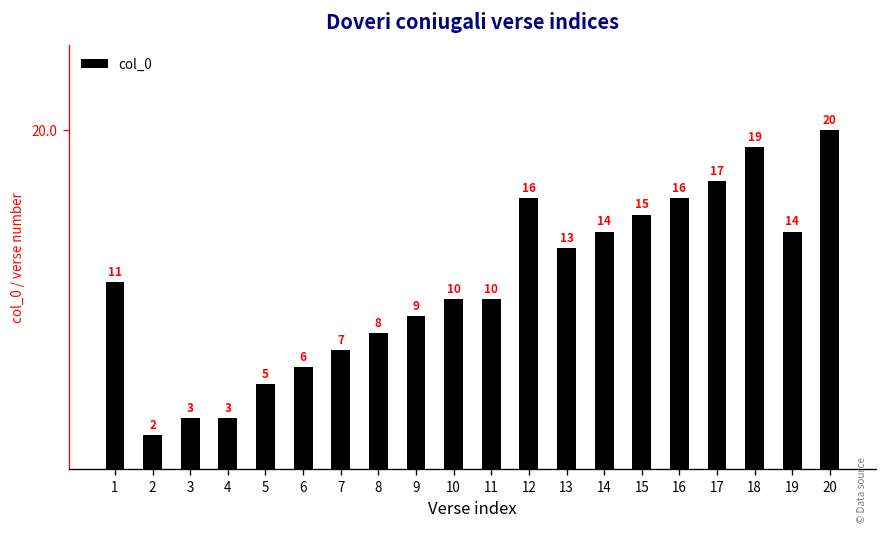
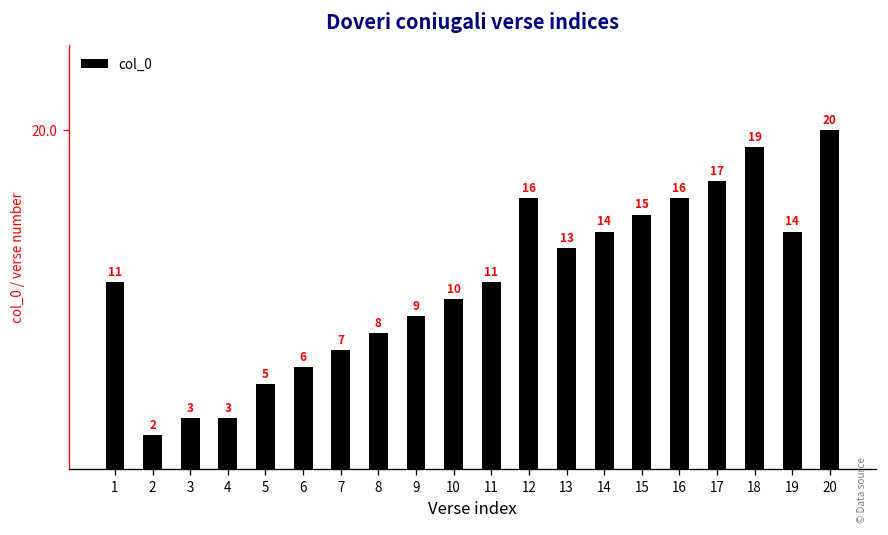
  {
    "1": 11,
    "2": 2,
    "3": 3,
    "4": 3,
    "5": 5,
    "6": 6,
    "7": 7,
    "8": 8,
    "9": 9,
    "10": 10,
-   "11": 10,
+   "11": 11,
    "12": 16,
    "13": 13,
    "14": 14,
    "15": 15,
    "16": 16,
    "17": 17,
    "18": 19,
    "19": 14,
    "20": 20
  }
